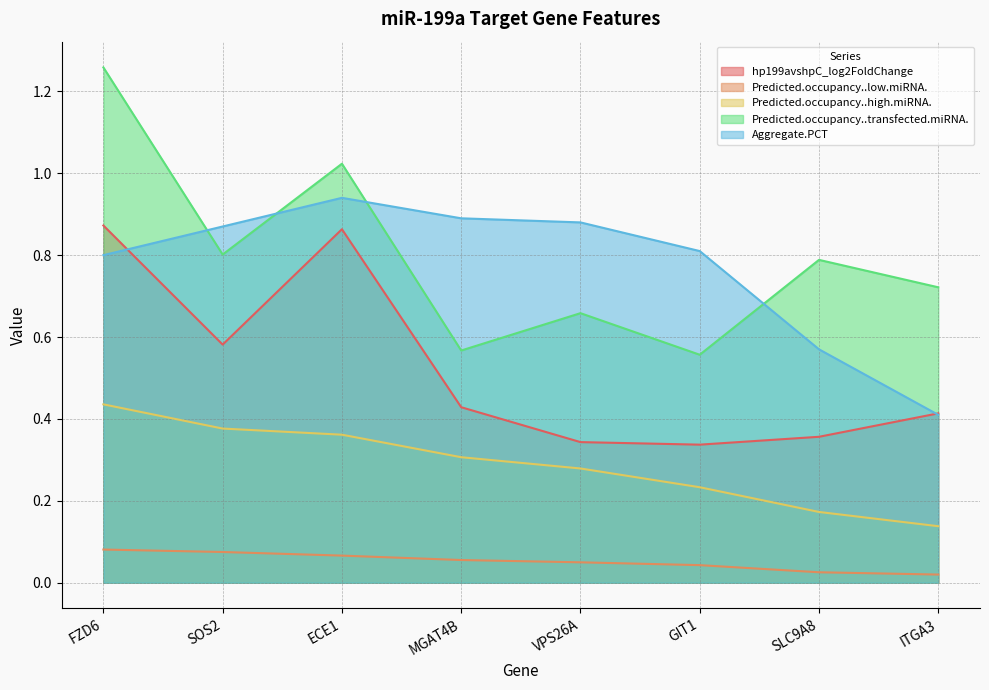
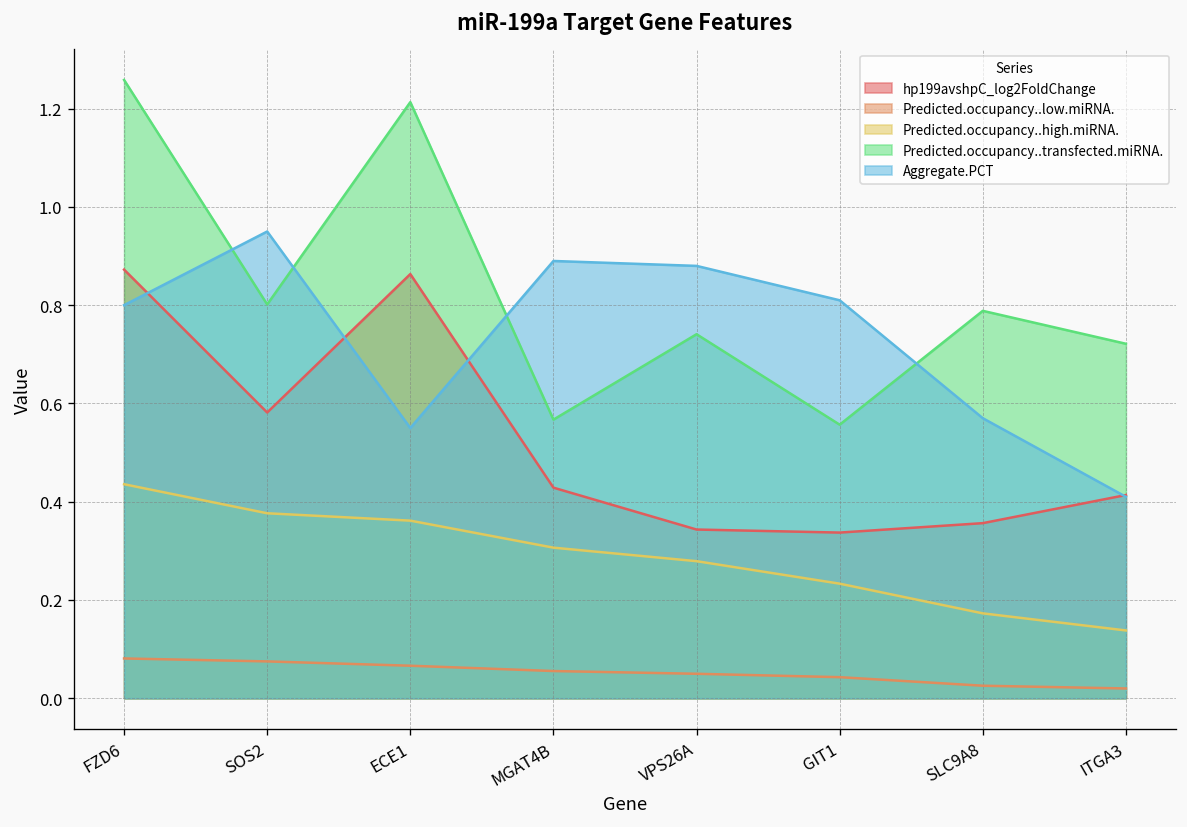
  {
    "Predicted.occupancy..transfected.miRNA.": {
      "FZD6": 1.26,
      "SOS2": 0.80,
-     "ECE1": 1.02,
+     "ECE1": 1.21,
      "MGAT4B": 0.57,
-     "VPS26A": 0.66,
+     "VPS26A": 0.74,
      "GIT1": 0.56,
      "SLC9A8": 0.79,
      "ITGA3": 0.72
    },
    "Aggregate.PCT": {
      "FZD6": 0.80,
-     "SOS2": 0.87,
-     "ECE1": 0.94,
+     "SOS2": 0.95,
+     "ECE1": 0.55,
      "MGAT4B": 0.89,
      "VPS26A": 0.88,
      "GIT1": 0.81,
      "SLC9A8": 0.57
    }
  }
